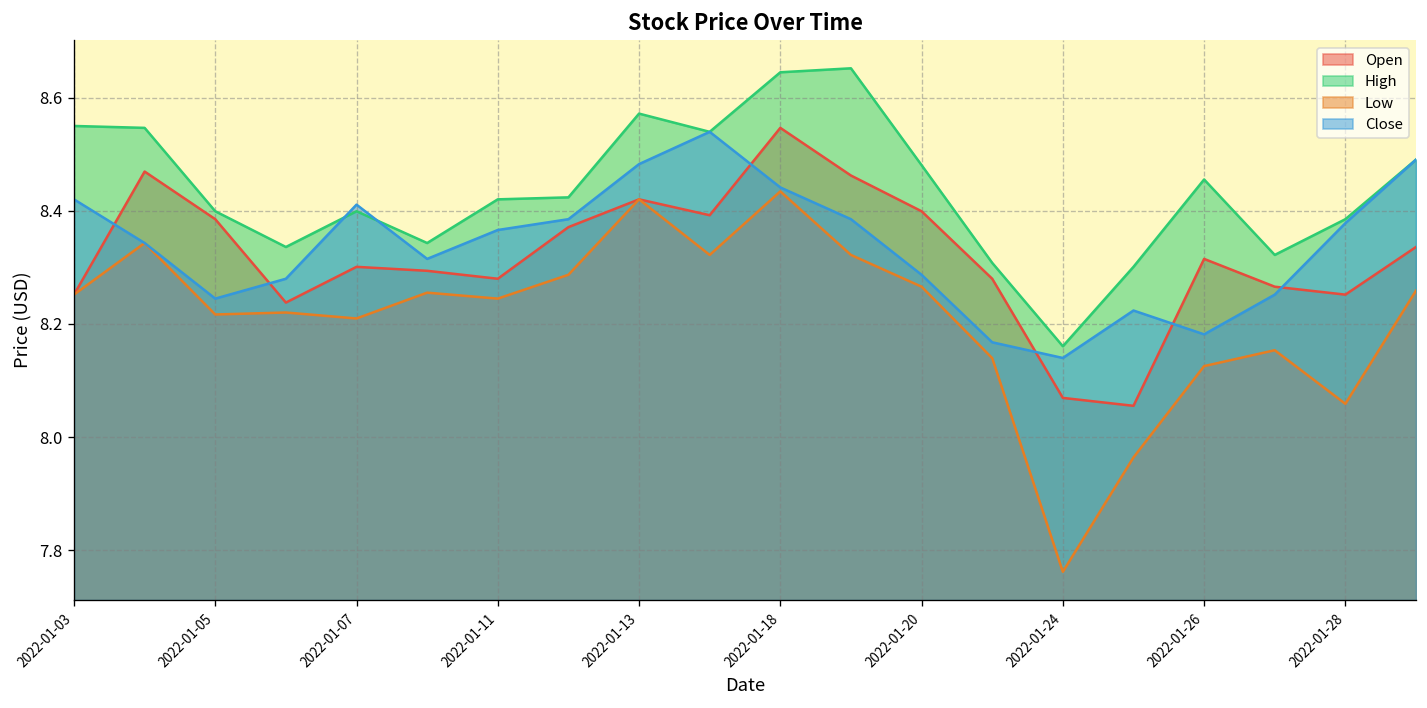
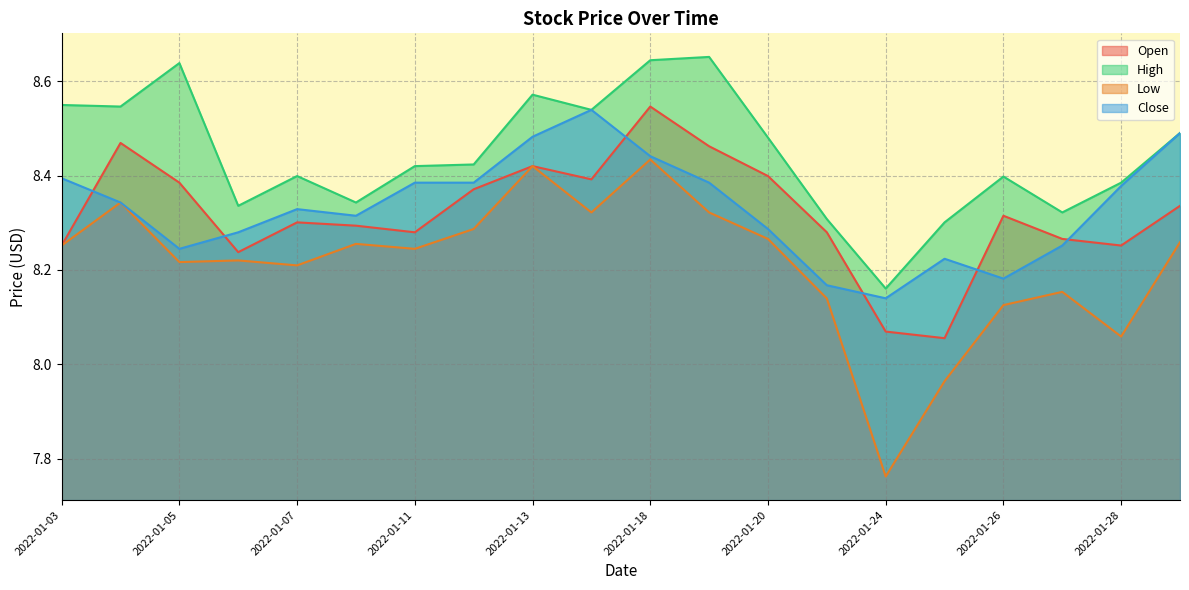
  {
    "High": {
      "2022-01-03": 8.55,
-     "2022-01-05": 8.40,
+     "2022-01-05": 8.64,
      "2022-01-07": 8.40,
      "2022-01-11": 8.42,
      "2022-01-13": 8.57,
      "2022-01-18": 8.64,
      "2022-01-20": 8.48,
      "2022-01-24": 8.16,
-     "2022-01-26": 8.46,
+     "2022-01-26": 8.40,
      "2022-01-28": 8.39
    },
    "Close": {
-     "2022-01-03": 8.42,
+     "2022-01-03": 8.39,
      "2022-01-05": 8.24,
-     "2022-01-07": 8.41,
-     "2022-01-11": 8.37,
+     "2022-01-07": 8.33,
+     "2022-01-11": 8.39,
      "2022-01-13": 8.48,
      "2022-01-18": 8.44,
      "2022-01-20": 8.29,
      "2022-01-24": 8.14,
      "2022-01-26": 8.18,
      "2022-01-28": 8.38
    }
  }
